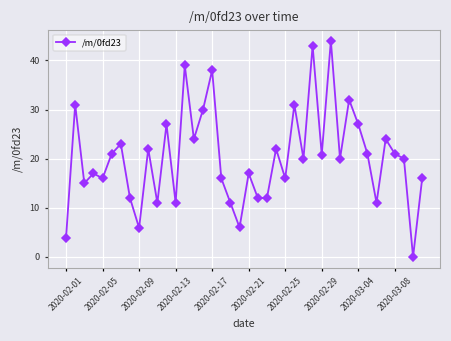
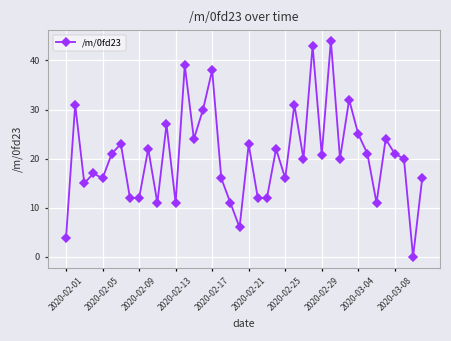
  {
    "2020-02-01": 4,
    "2020-02-05": 16,
-   "2020-02-09": 6,
+   "2020-02-09": 12,
    "2020-02-13": 11,
    "2020-02-17": 38,
-   "2020-02-21": 17,
+   "2020-02-21": 23,
    "2020-02-25": 16,
    "2020-02-29": 21,
-   "2020-03-04": 27,
+   "2020-03-04": 25,
    "2020-03-08": 21
  }
